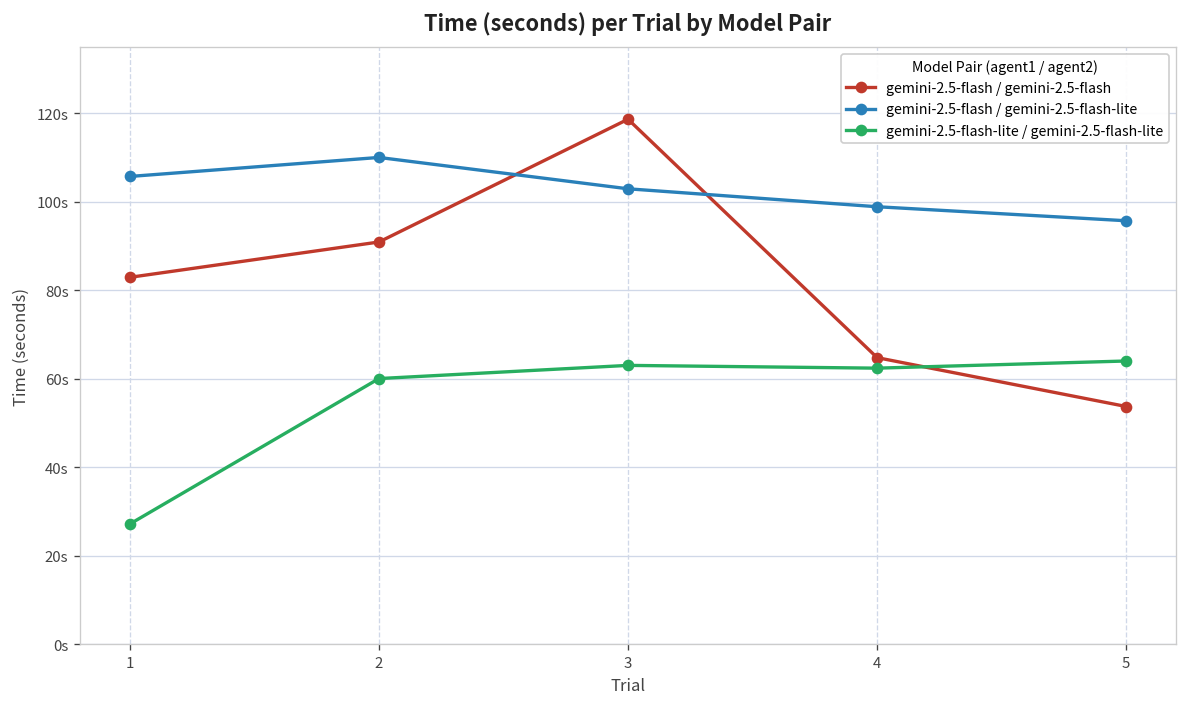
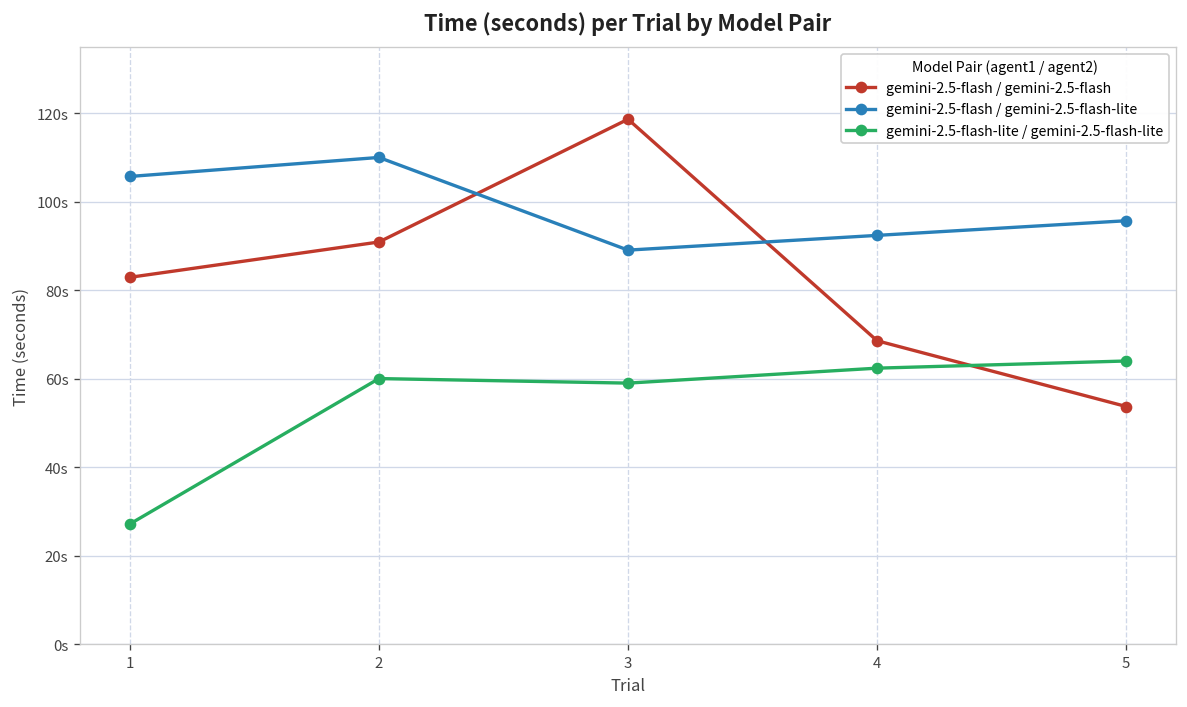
  {
    "gemini-2.5-flash / gemini-2.5-flash": {
      "1": "83s",
      "2": "91s",
      "3": "119s",
-     "4": "65s",
+     "4": "69s",
      "5": "54s"
    },
    "gemini-2.5-flash / gemini-2.5-flash-lite": {
      "1": "106s",
      "2": "110s",
-     "3": "103s",
-     "4": "99s",
+     "3": "89s",
+     "4": "92s",
      "5": "96s"
    },
    "gemini-2.5-flash-lite / gemini-2.5-flash-lite": {
      "1": "27s",
      "2": "60s",
-     "3": "63s",
+     "3": "59s",
      "4": "62s",
      "5": "64s"
    }
  }
